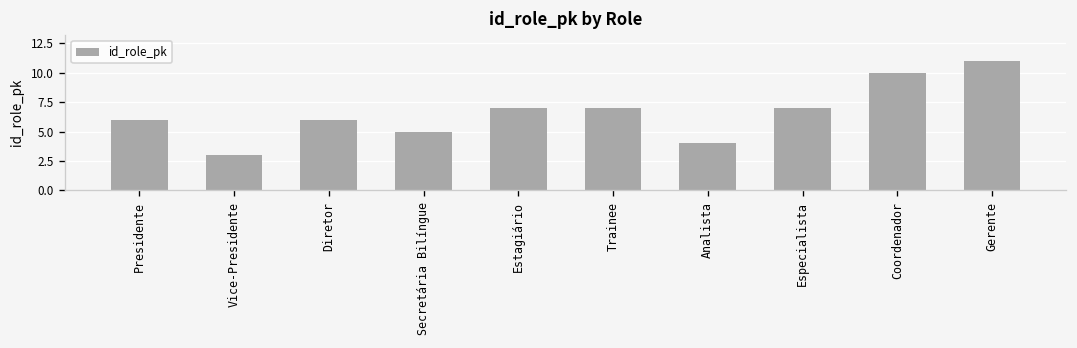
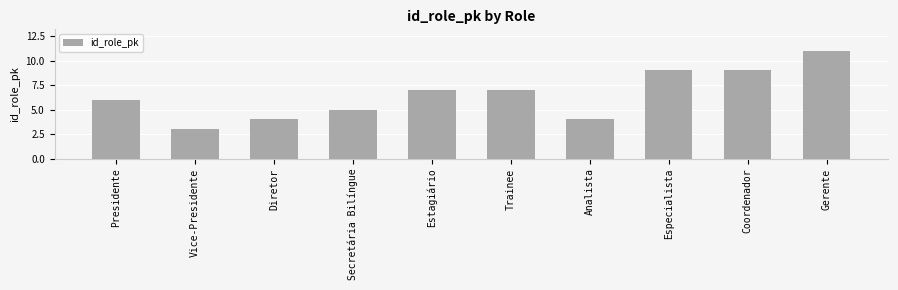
  {
    "Presidente": 6,
    "Vice-Presidente": 3,
-   "Diretor": 6,
+   "Diretor": 4,
    "Secretária Bilíngue": 5,
    "Estagiário": 7,
    "Trainee": 7,
    "Analista": 4,
-   "Especialista": 7,
-   "Coordenador": 10,
+   "Especialista": 9,
+   "Coordenador": 9,
    "Gerente": 11
  }
